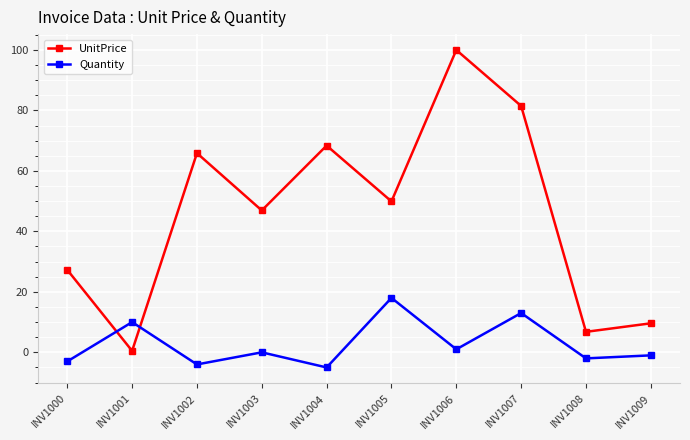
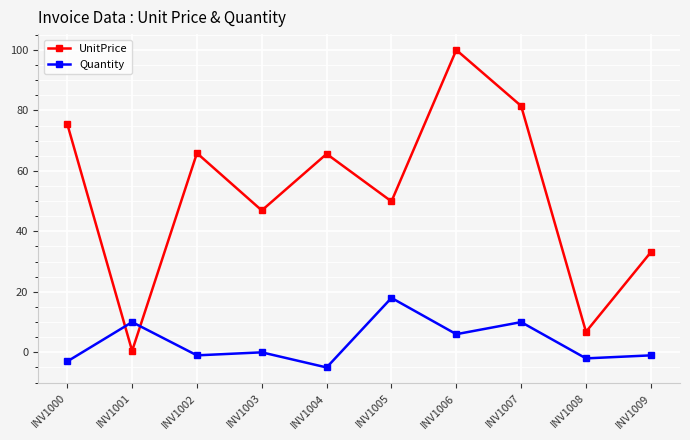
  {
    "UnitPrice": {
-     "INV1000": 27,
+     "INV1000": 76,
      "INV1001": 0,
      "INV1002": 66,
      "INV1003": 47,
-     "INV1004": 68,
+     "INV1004": 66,
      "INV1005": 50,
      "INV1006": 100,
      "INV1007": 81,
      "INV1008": 7,
-     "INV1009": 10
+     "INV1009": 33
    },
    "Quantity": {
      "INV1000": -3,
      "INV1001": 10,
-     "INV1002": -4,
+     "INV1002": -1,
      "INV1003": 0,
      "INV1004": -5,
      "INV1005": 18,
-     "INV1006": 1,
-     "INV1007": 13,
+     "INV1006": 6,
+     "INV1007": 10,
      "INV1008": -2,
      "INV1009": -1
    }
  }
